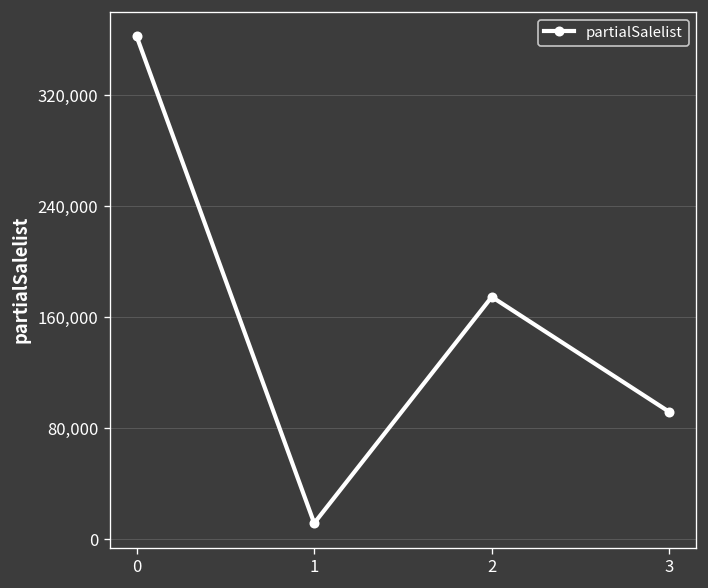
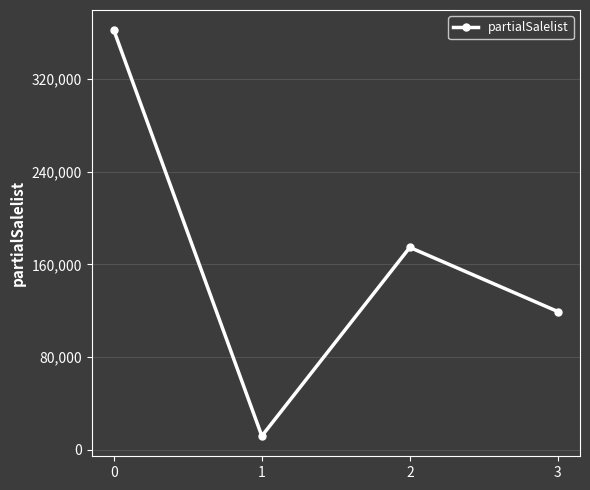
  {
    "0": "362,000",
    "1": "12,000",
    "2": "175,000",
-   "3": "92,000"
+   "3": "119,000"
  }
